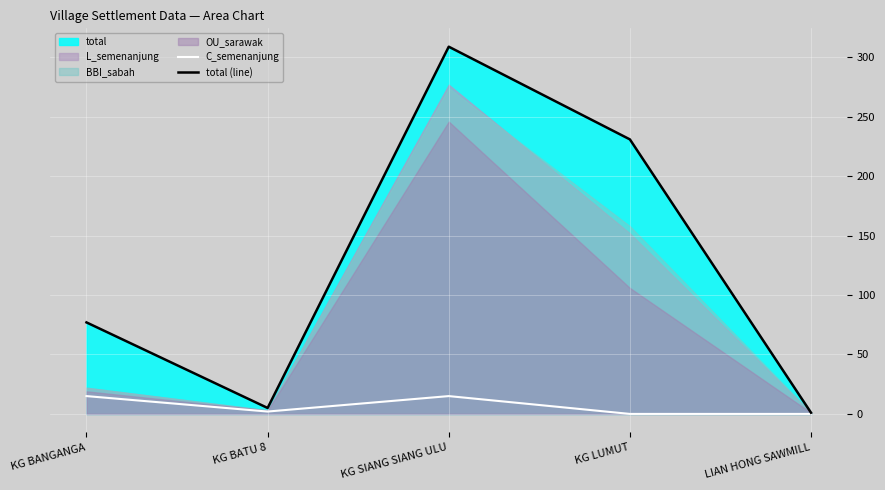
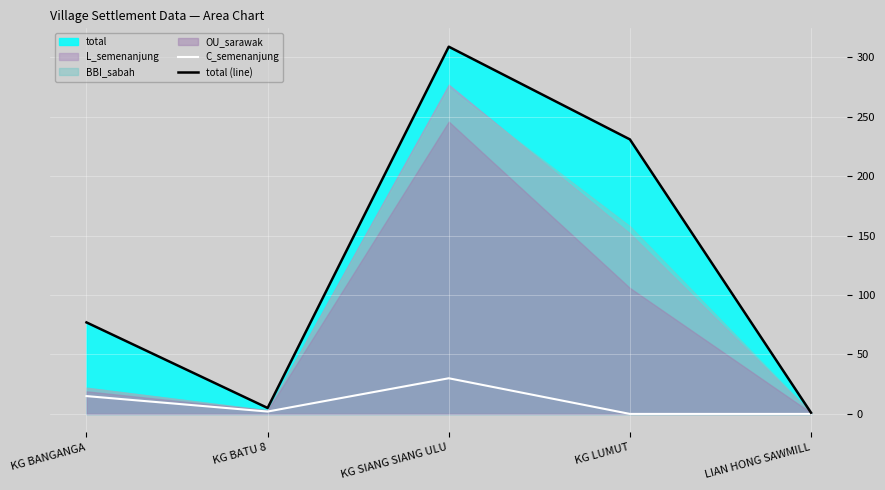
  {
    "C_semenanjung": {
      "KG BANGANGA": 15,
-     "KG SIANG SIANG ULU": 15,
+     "KG SIANG SIANG ULU": 30,
      "KG LUMUT": 0
    },
    "total": {
      "KG BANGANGA": 77,
      "KG SIANG SIANG ULU": 309,
      "KG LUMUT": 231
    }
  }
